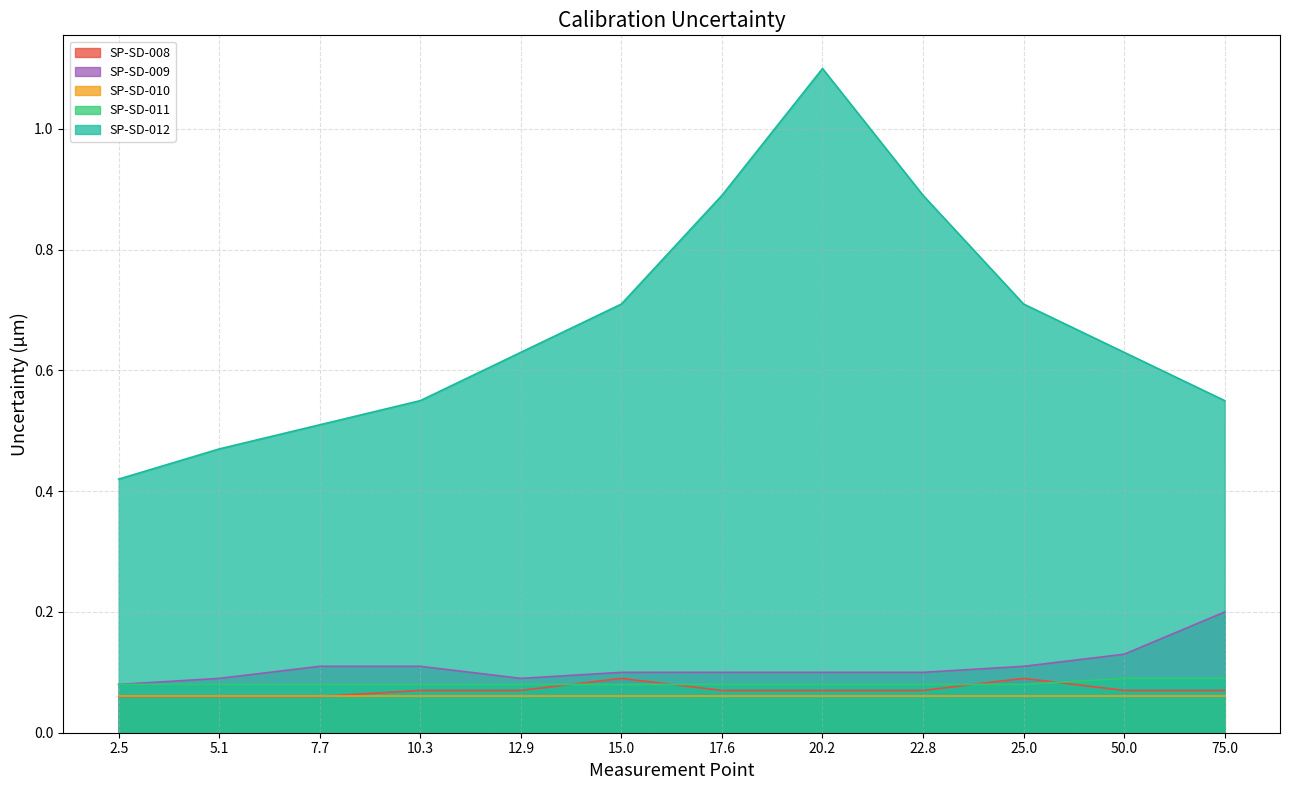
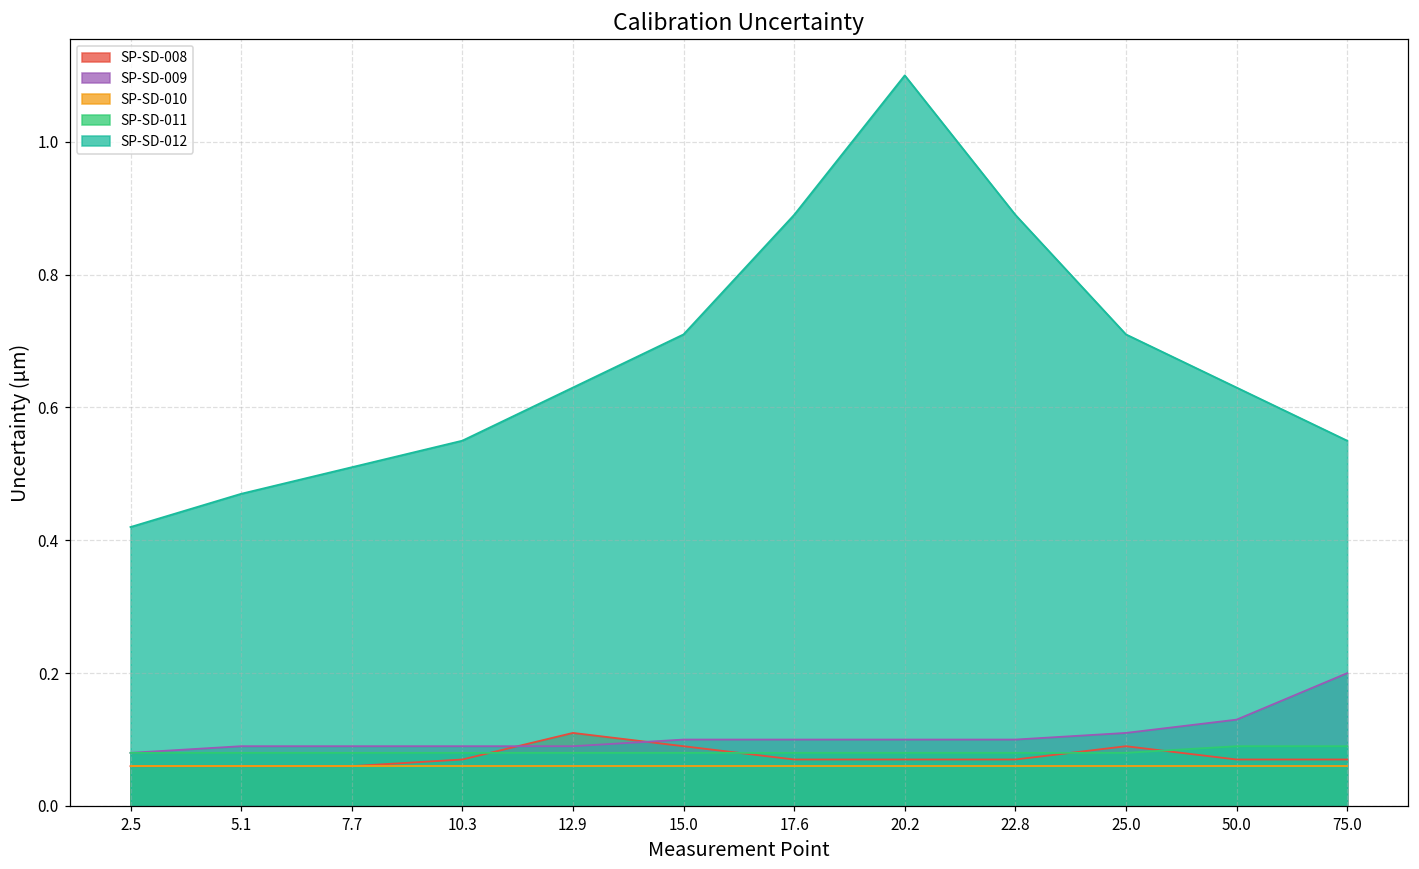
  {
    "SP-SD-008": {
      "10.3": 0.07,
-     "12.9": 0.07,
+     "12.9": 0.11,
      "15.0": 0.09,
      "17.6": 0.07,
      "20.2": 0.07,
      "22.8": 0.07,
      "25.0": 0.09,
      "50.0": 0.07,
      "75.0": 0.07
    },
    "SP-SD-009": {
      "5.1": 0.09,
-     "7.7": 0.11,
-     "10.3": 0.11,
+     "7.7": 0.09,
+     "10.3": 0.09,
      "12.9": 0.09,
      "15.0": 0.10,
      "17.6": 0.10,
      "20.2": 0.10,
      "22.8": 0.10,
      "25.0": 0.11,
      "50.0": 0.13,
      "75.0": 0.20
    },
    "SP-SD-010": {
      "10.3": 0.06,
      "12.9": 0.06,
      "15.0": 0.06,
      "17.6": 0.06,
      "20.2": 0.06,
      "22.8": 0.06,
      "25.0": 0.06,
      "50.0": 0.06,
      "75.0": 0.06
    }
  }
